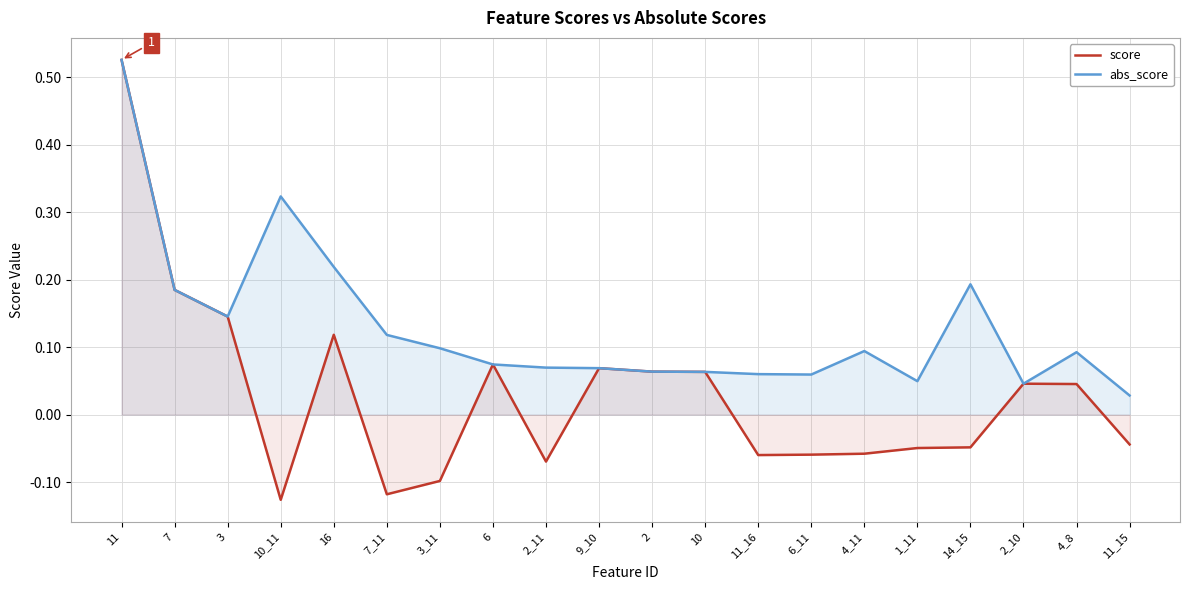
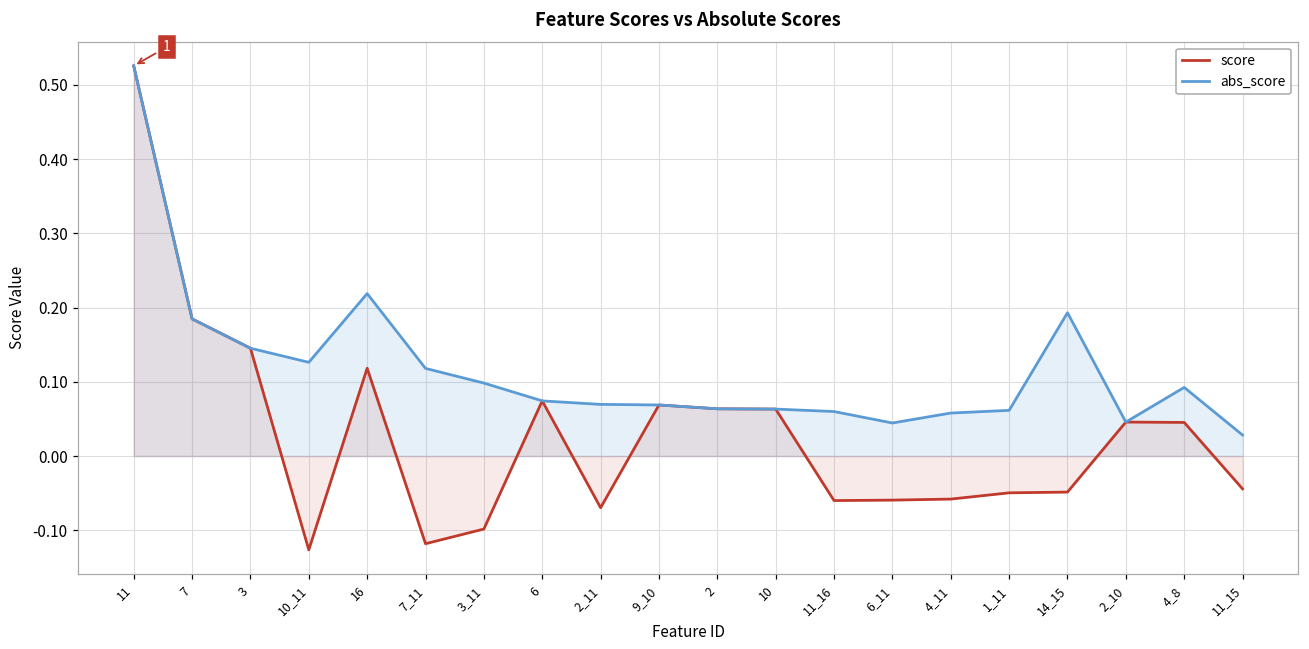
  {
    "abs_score": {
-     "10_11": 0.32,
+     "10_11": 0.13,
      "16": 0.22,
      "7_11": 0.12,
      "3_11": 0.10,
      "2_11": 0.07,
      "11_16": 0.06,
-     "6_11": 0.06,
-     "4_11": 0.09,
-     "1_11": 0.05,
+     "6_11": 0.04,
+     "4_11": 0.06,
+     "1_11": 0.06,
      "14_15": 0.19,
      "4_8": 0.09,
      "11_15": 0.03
    }
  }
